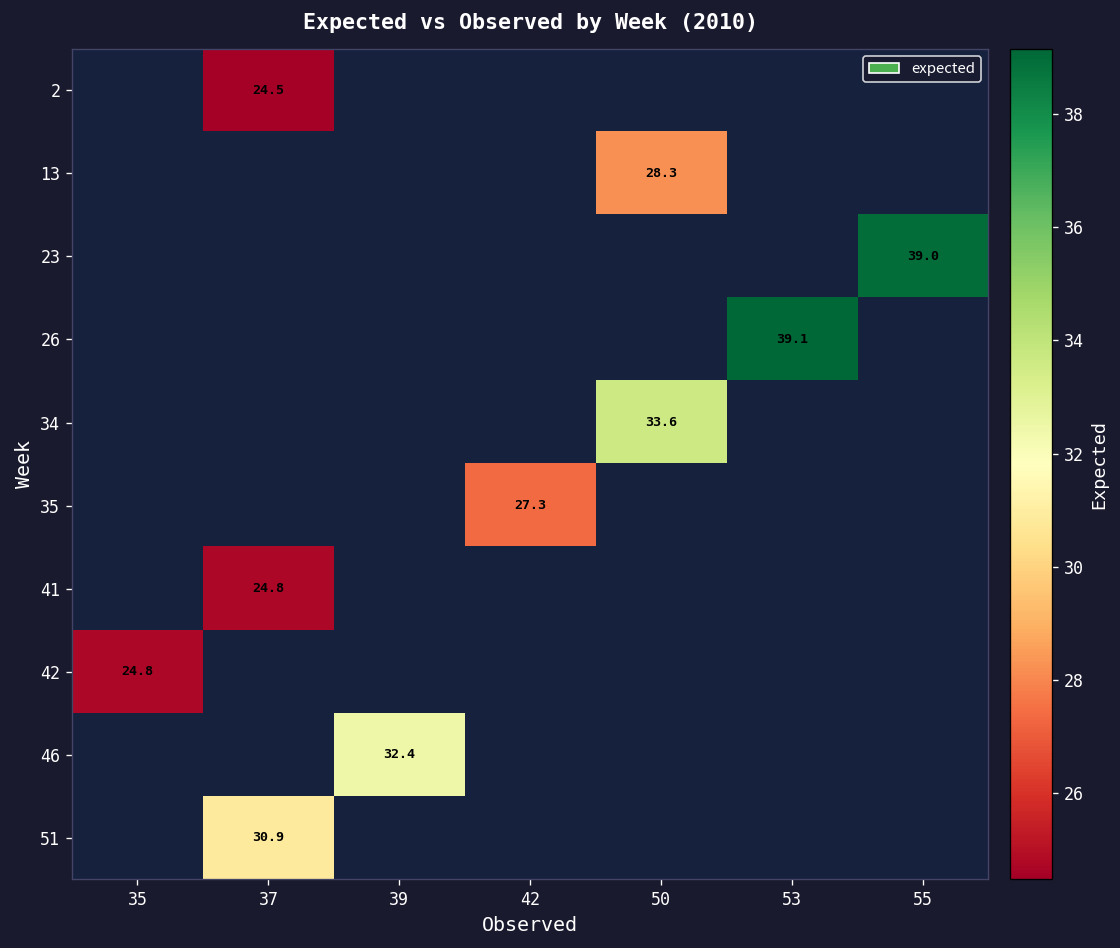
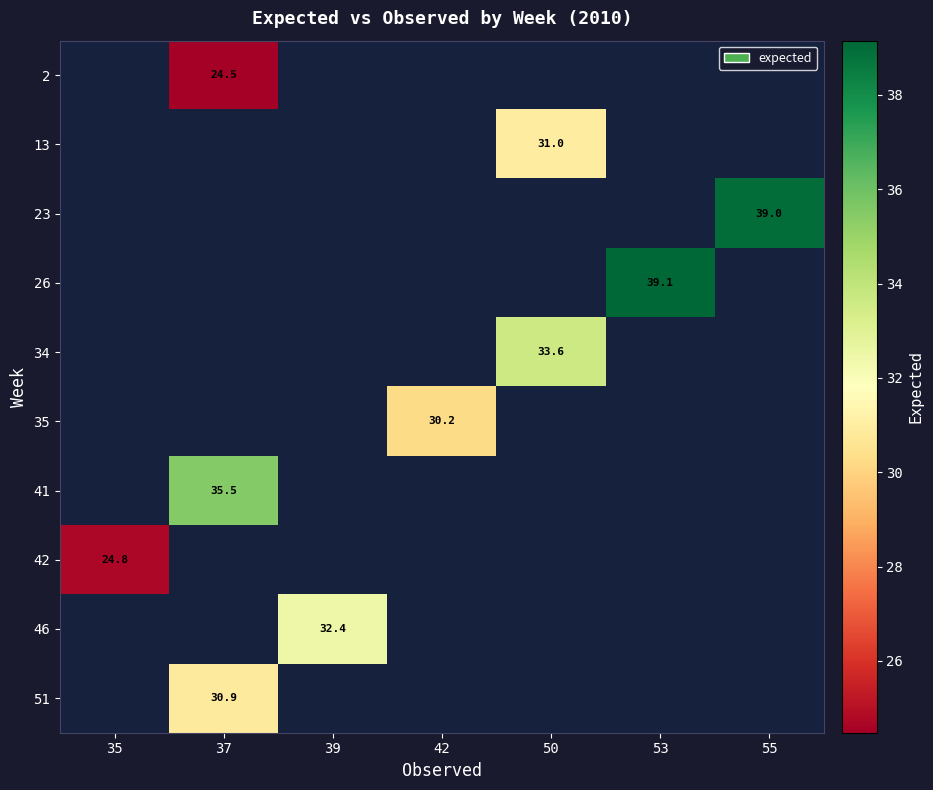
  {
    "2": {
      "37": 24.5
    },
    "13": {
-     "50": 28.3
+     "50": 31.0
    },
    "23": {
      "55": 39.0
    },
    "26": {
      "53": 39.1
    },
    "34": {
      "50": 33.6
    },
    "35": {
-     "42": 27.3
+     "42": 30.2
    },
    "41": {
-     "37": 24.8
+     "37": 35.5
    },
    "42": {
      "35": 24.8
    },
    "46": {
      "39": 32.4
    },
    "51": {
      "37": 30.9
    }
  }
